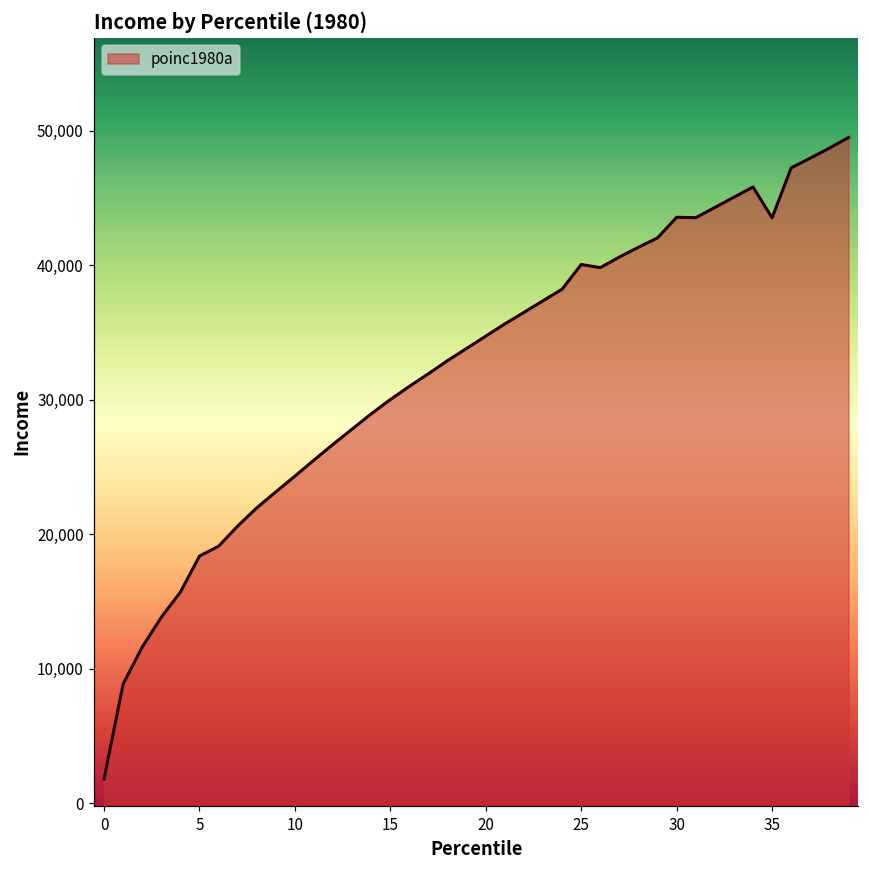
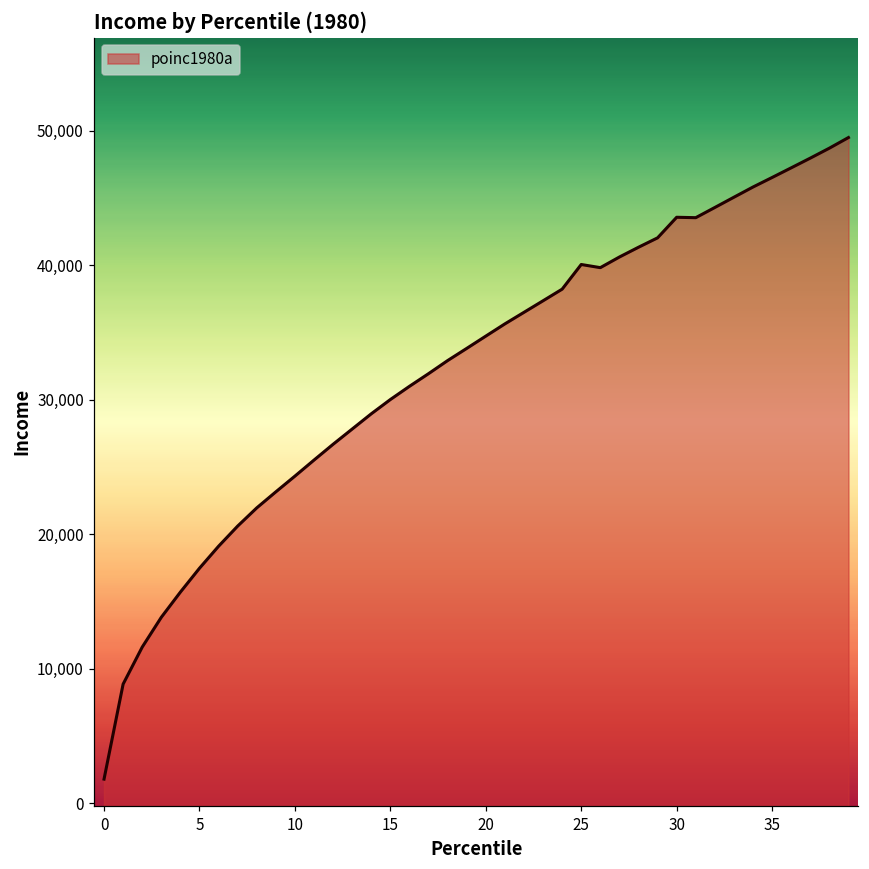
  {
    "0": "1,800",
-   "5": "18,400",
+   "5": "17,500",
    "10": "24,300",
    "15": "30,000",
    "20": "34,700",
    "25": "40,100",
    "30": "43,600",
-   "35": "43,500"
+   "35": "46,500"
  }
